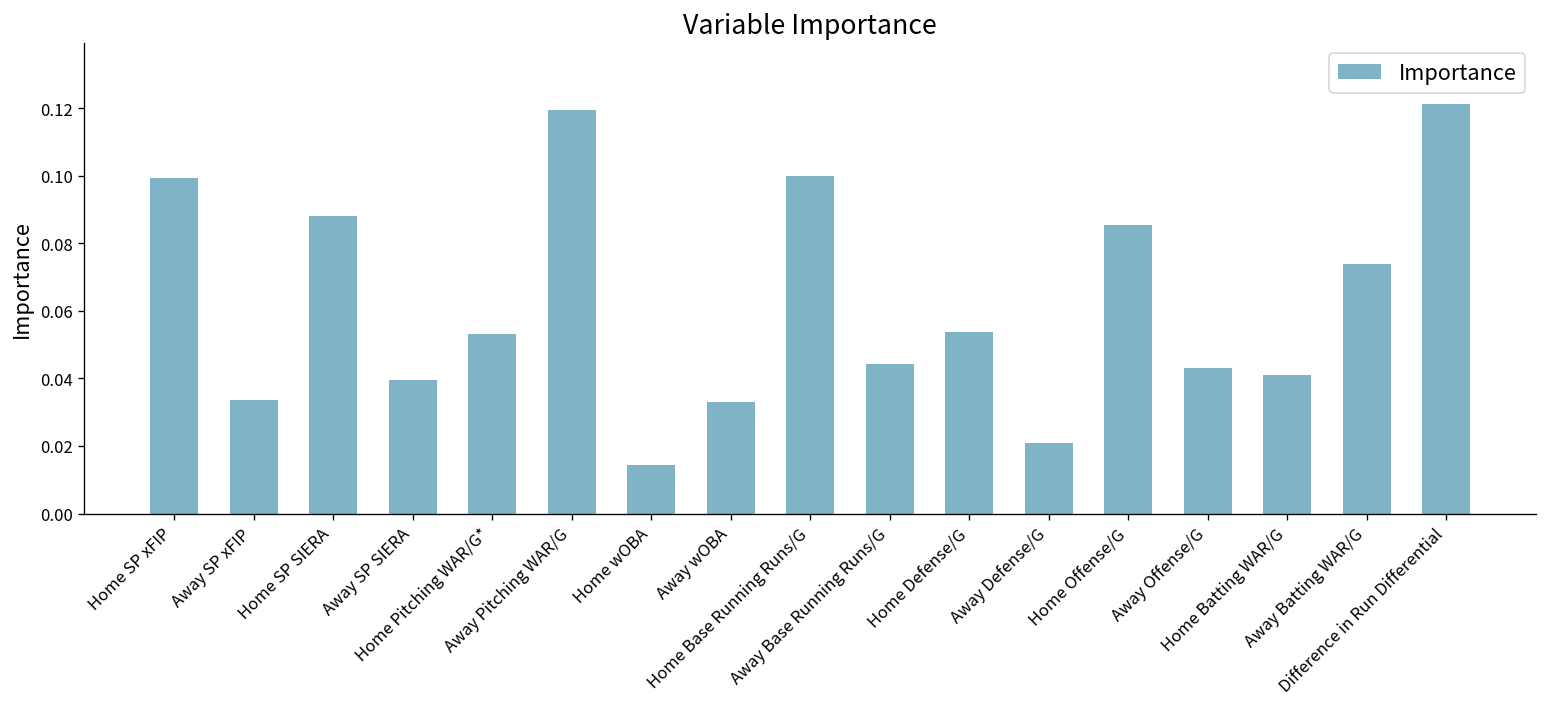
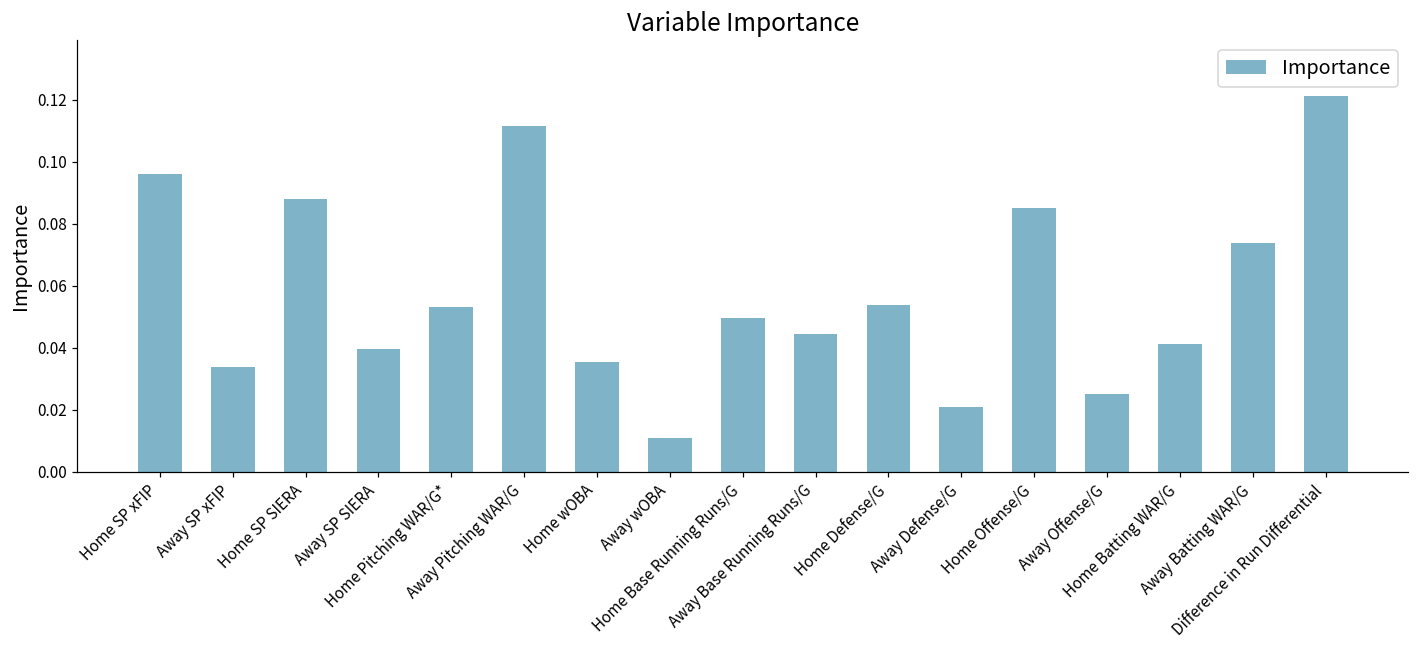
  {
-   "Home SP xFIP": 0.099,
+   "Home SP xFIP": 0.096,
    "Away SP xFIP": 0.034,
    "Home SP SIERA": 0.088,
    "Away SP SIERA": 0.040,
    "Home Pitching WAR/G*": 0.053,
-   "Away Pitching WAR/G": 0.119,
-   "Home wOBA": 0.014,
-   "Away wOBA": 0.033,
-   "Home Base Running Runs/G": 0.100,
+   "Away Pitching WAR/G": 0.111,
+   "Home wOBA": 0.035,
+   "Away wOBA": 0.011,
+   "Home Base Running Runs/G": 0.049,
    "Away Base Running Runs/G": 0.044,
    "Home Defense/G": 0.054,
    "Away Defense/G": 0.021,
    "Home Offense/G": 0.085,
-   "Away Offense/G": 0.043,
+   "Away Offense/G": 0.025,
    "Home Batting WAR/G": 0.041,
    "Away Batting WAR/G": 0.074,
    "Difference in Run Differential": 0.121
  }
